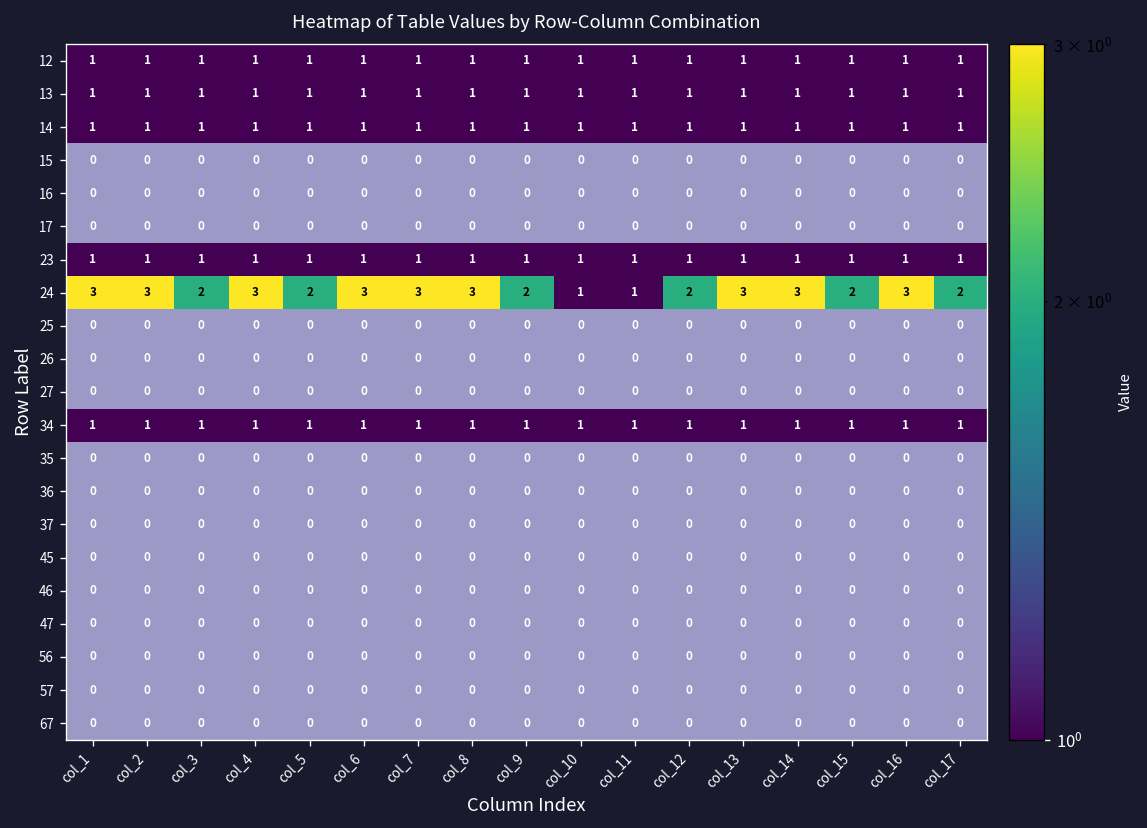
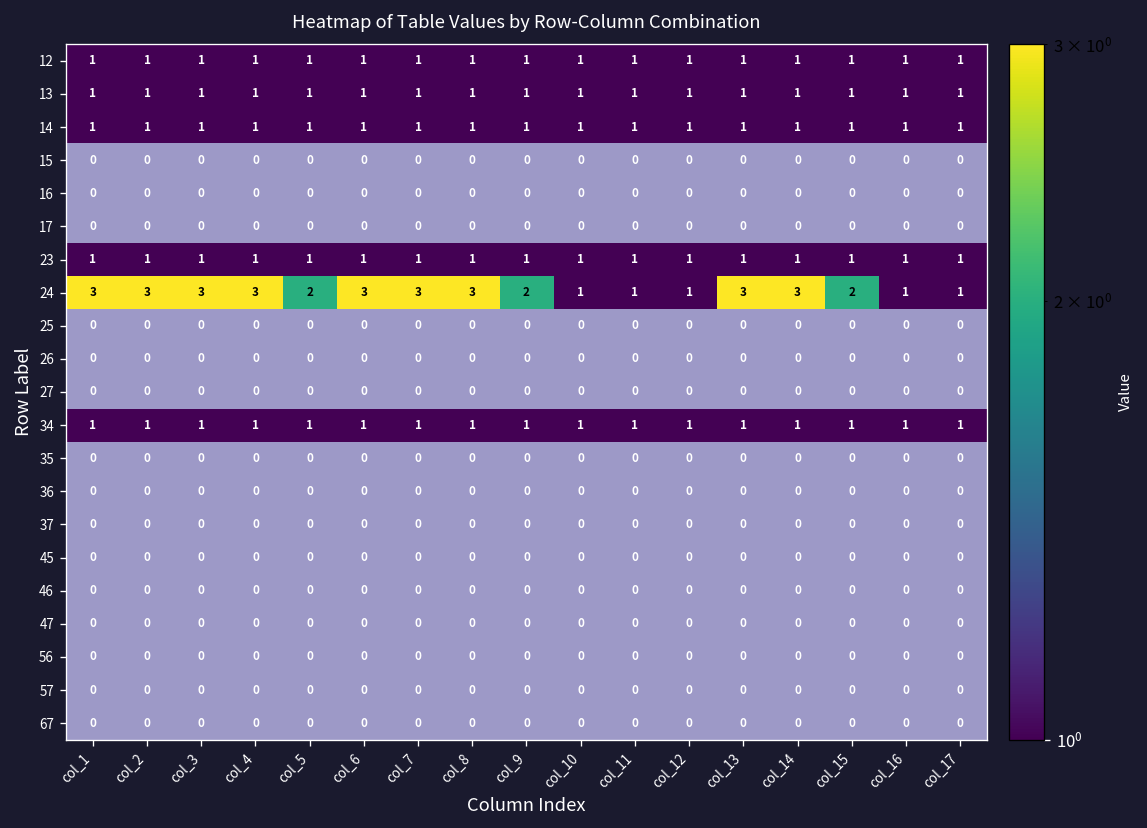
  {
    "24": {
      "col_1": 3,
      "col_2": 3,
-     "col_3": 2,
+     "col_3": 3,
      "col_4": 3,
      "col_5": 2,
      "col_6": 3,
      "col_7": 3,
      "col_8": 3,
      "col_9": 2,
      "col_10": 1,
      "col_11": 1,
-     "col_12": 2,
+     "col_12": 1,
      "col_13": 3,
      "col_14": 3,
      "col_15": 2,
-     "col_16": 3,
-     "col_17": 2
+     "col_16": 1,
+     "col_17": 1
    }
  }
